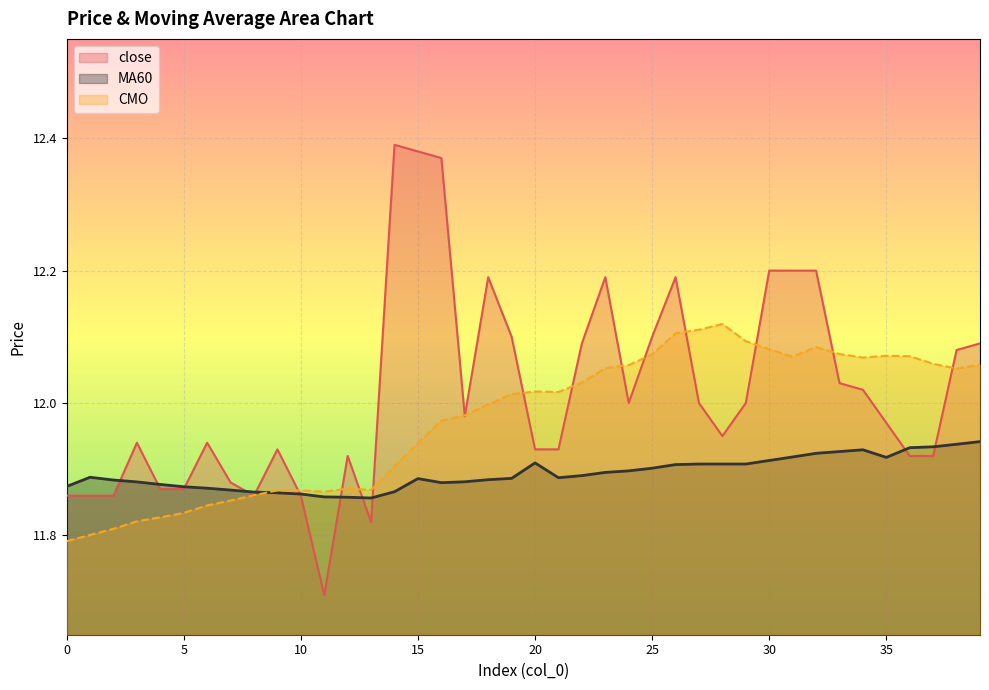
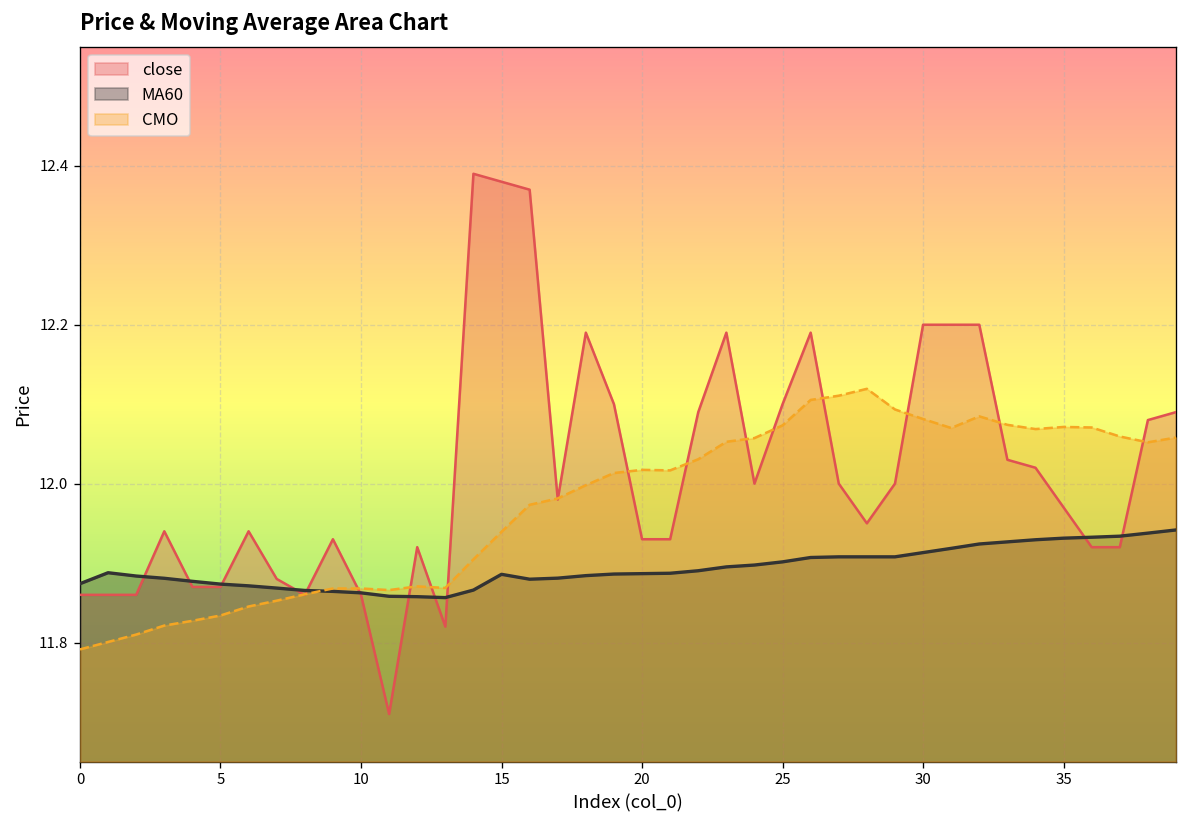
  {
    "MA60": {
      "0": 11.87,
      "15": 11.89,
-     "20": 11.91,
+     "20": 11.89,
      "25": 11.90,
      "30": 11.91,
-     "35": 11.92
+     "35": 11.93
    }
  }
